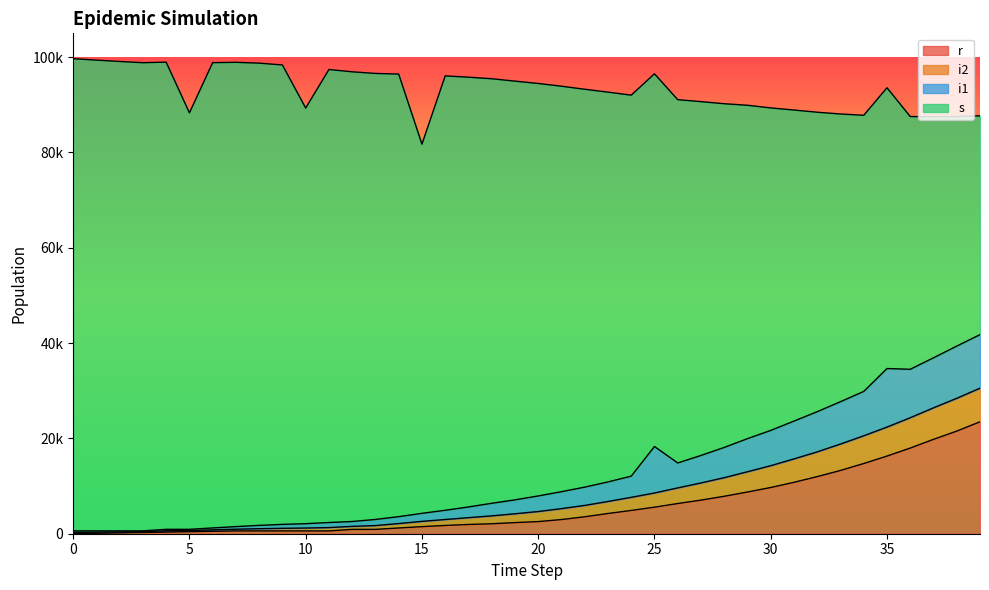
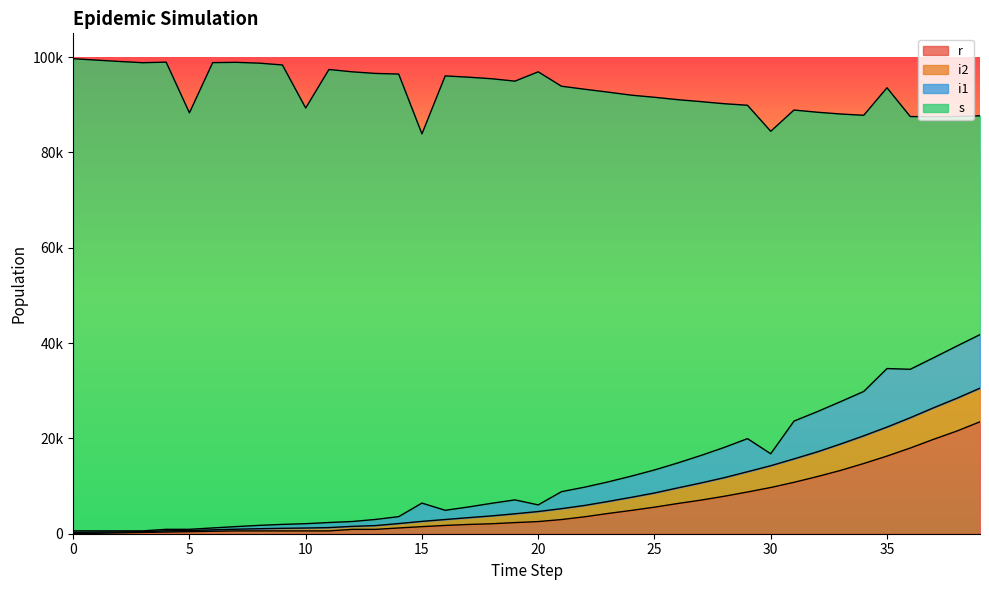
  {
    "i1": {
      "10": 1000,
-     "15": 2000,
-     "20": 3000,
-     "25": 10000,
-     "30": 7000,
+     "15": 4000,
+     "20": 1000,
+     "25": 5000,
+     "30": 3000,
      "35": 12000
    },
    "s": {
      "0": 99000,
      "5": 87000,
      "10": 87000,
      "15": 77000,
-     "20": 87000,
+     "20": 91000,
      "25": 78000,
      "30": 68000,
      "35": 59000
    }
  }
